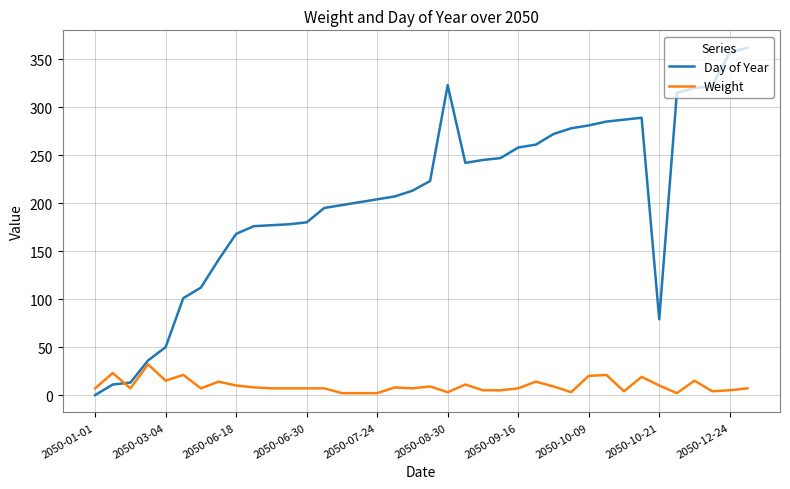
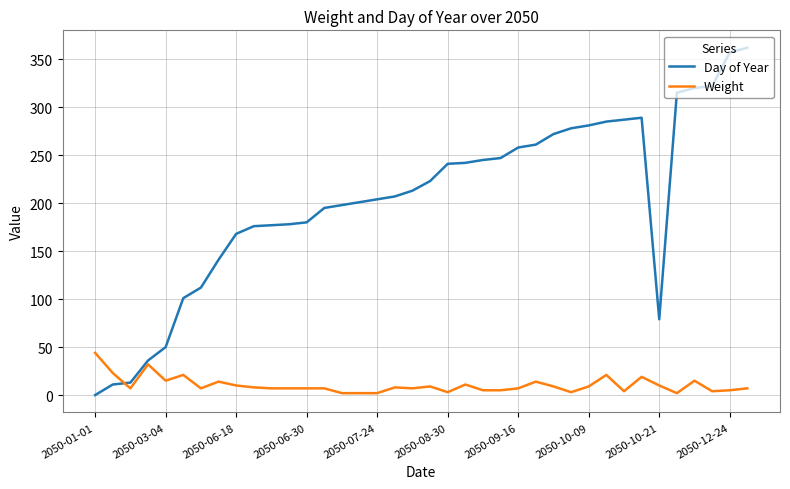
  {
    "Day of Year": {
      "2050-01-01": 0,
      "2050-03-04": 50,
      "2050-06-18": 170,
      "2050-06-30": 180,
      "2050-07-24": 200,
-     "2050-08-30": 320,
+     "2050-08-30": 240,
      "2050-09-16": 260,
      "2050-10-09": 280,
      "2050-10-21": 80
    },
    "Weight": {
-     "2050-01-01": 10,
+     "2050-01-01": 40,
      "2050-03-04": 20,
      "2050-06-18": 10,
      "2050-06-30": 10,
      "2050-07-24": 0,
      "2050-08-30": 0,
      "2050-09-16": 10,
-     "2050-10-09": 20,
+     "2050-10-09": 10,
      "2050-10-21": 10,
      "2050-12-24": 10
    }
  }
